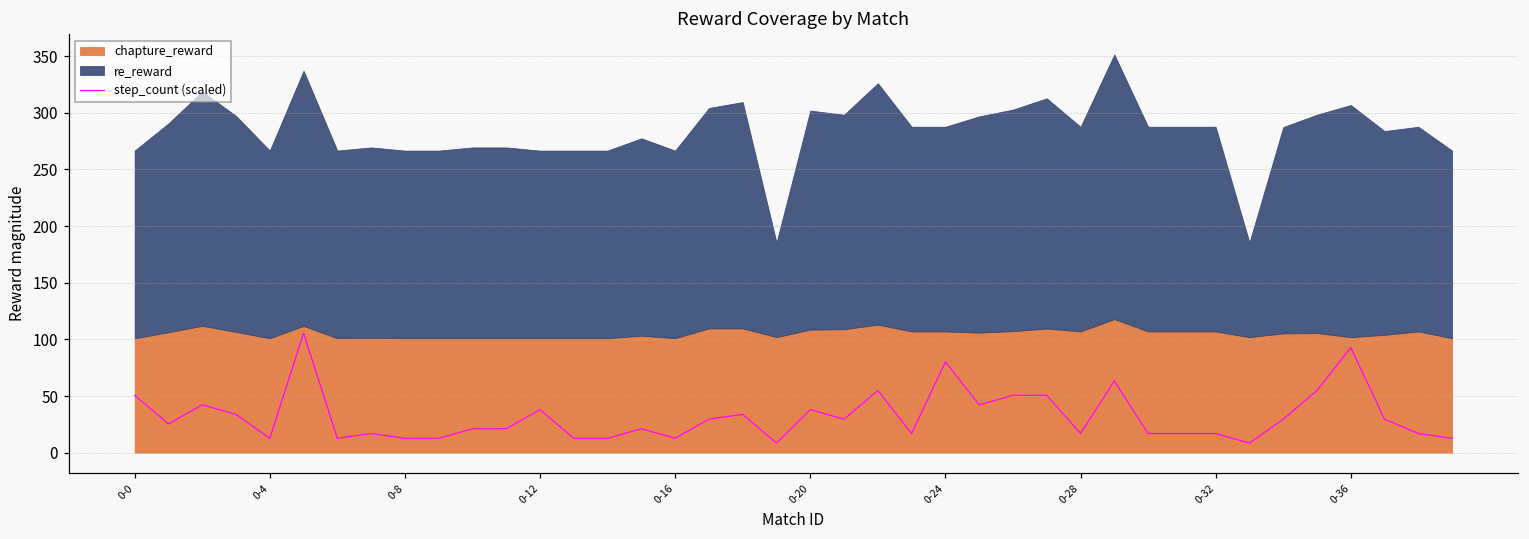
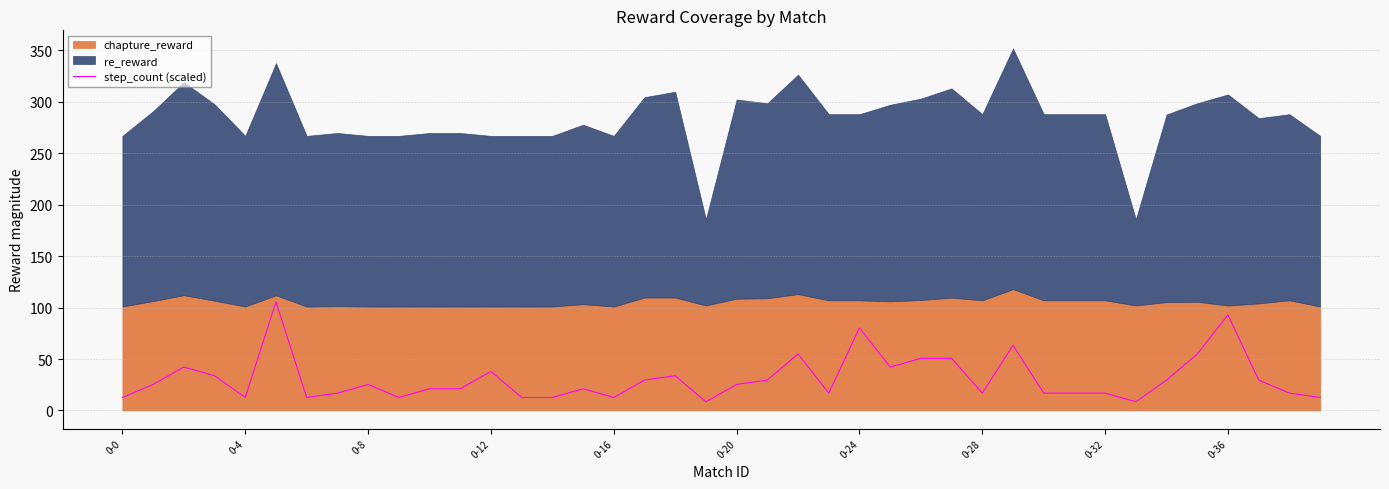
  {
    "step_count (scaled)": {
-     "0-0": 51,
+     "0-0": 13,
      "0-4": 13,
-     "0-8": 13,
+     "0-8": 25,
      "0-12": 38,
      "0-16": 13,
-     "0-20": 38,
+     "0-20": 25,
      "0-24": 80,
      "0-28": 17,
      "0-32": 17,
      "0-36": 93
    },
    "chapture_reward": {
      "0-0": 101,
      "0-4": 101,
      "0-8": 101,
      "0-12": 101,
      "0-16": 101,
      "0-20": 109,
      "0-24": 107,
      "0-28": 107,
      "0-32": 107,
      "0-36": 102
    },
    "re_reward": {
      "0-0": 166,
      "0-4": 166,
      "0-8": 166,
      "0-12": 166,
      "0-16": 166,
      "0-20": 193,
      "0-24": 181,
      "0-28": 181,
      "0-32": 181,
      "0-36": 205
    }
  }
